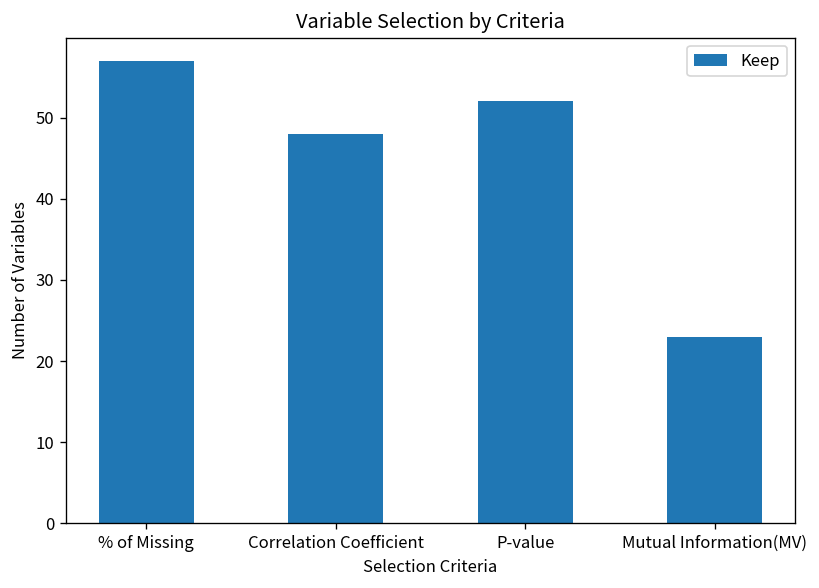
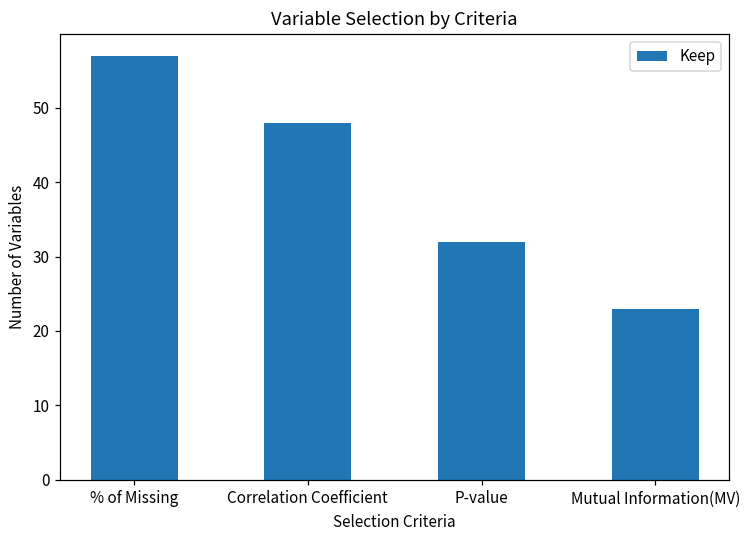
  {
    "% of Missing": 57,
    "Correlation Coefficient": 48,
-   "P-value": 52,
+   "P-value": 32,
    "Mutual Information(MV)": 23
  }
